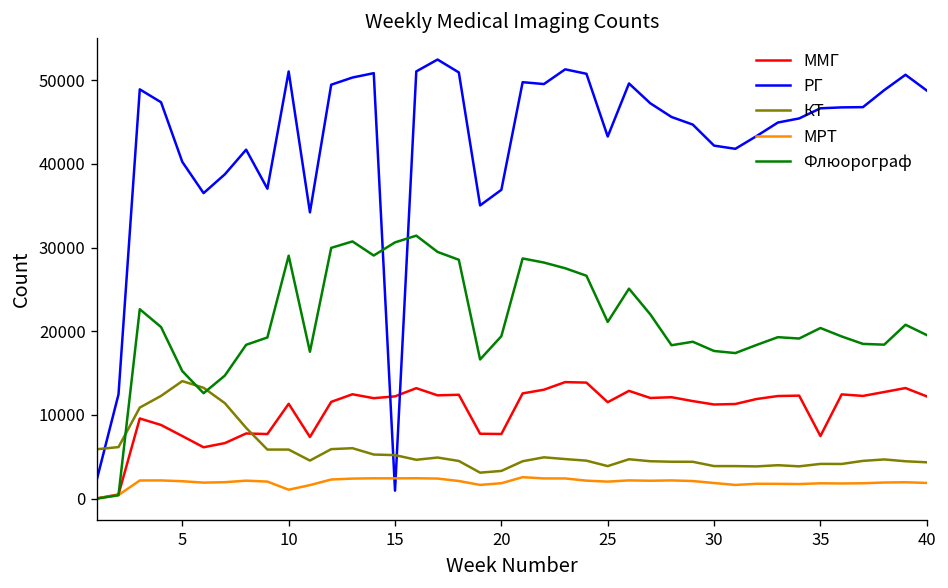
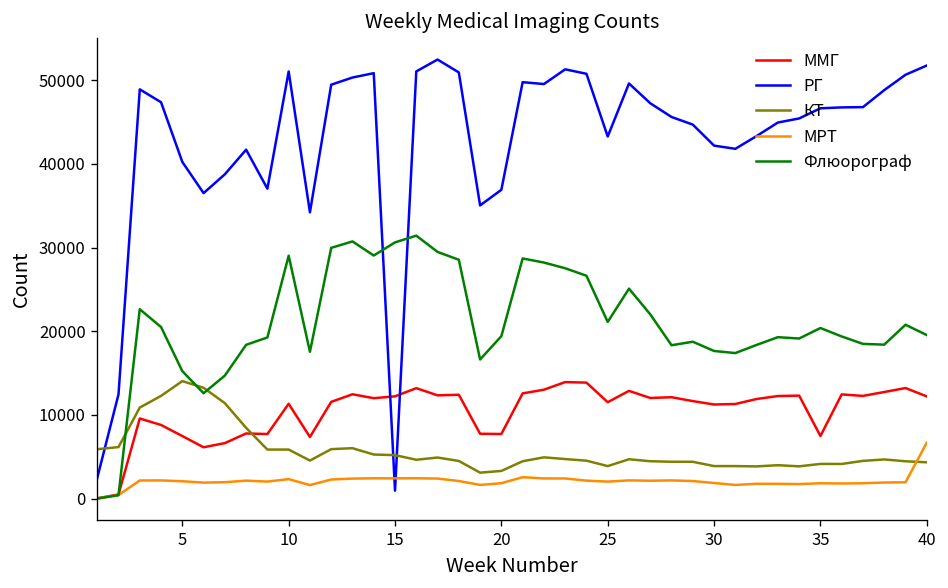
  {
    "ММГ": {
      "5": 7000,
      "10": 11000,
      "15": 12000,
      "20": 8000,
      "25": 12000,
      "30": 11000,
      "35": 7000,
      "40": 12000
    },
    "РГ": {
      "5": 40000,
      "10": 51000,
      "15": 1000,
      "20": 37000,
      "25": 43000,
      "30": 42000,
      "35": 47000,
-     "40": 49000
+     "40": 52000
    },
    "КТ": {
      "5": 14000,
      "10": 6000,
      "15": 5000,
      "20": 3000,
      "25": 4000,
      "30": 4000,
      "35": 4000,
      "40": 4000
    },
    "МРТ": {
      "5": 2000,
-     "10": 1000,
+     "10": 2000,
      "15": 2000,
      "20": 2000,
      "25": 2000,
      "30": 2000,
      "35": 2000,
-     "40": 2000
+     "40": 7000
    },
    "Флюорограф": {
      "5": 15000,
      "10": 29000,
      "15": 31000,
      "20": 19000,
      "25": 21000,
      "30": 18000,
      "35": 20000,
      "40": 20000
    }
  }
